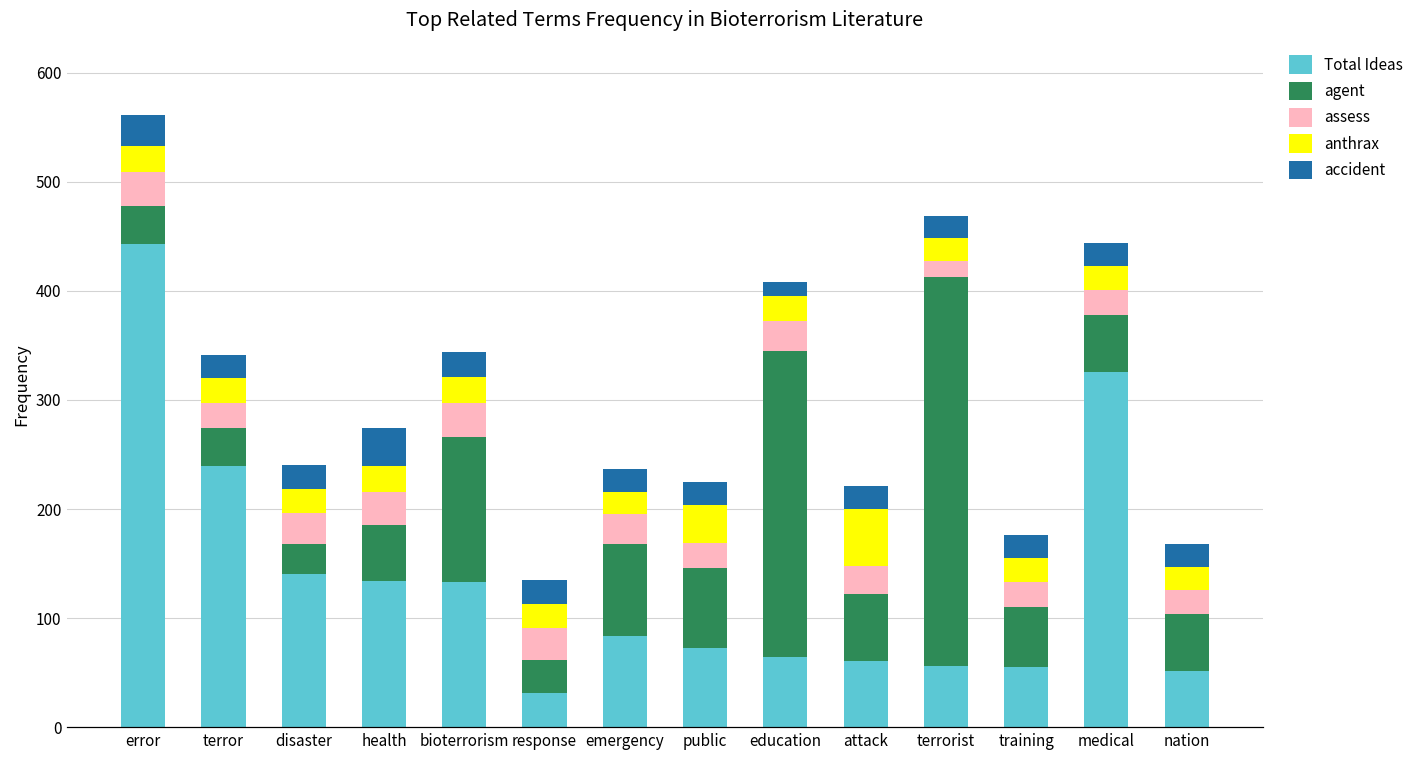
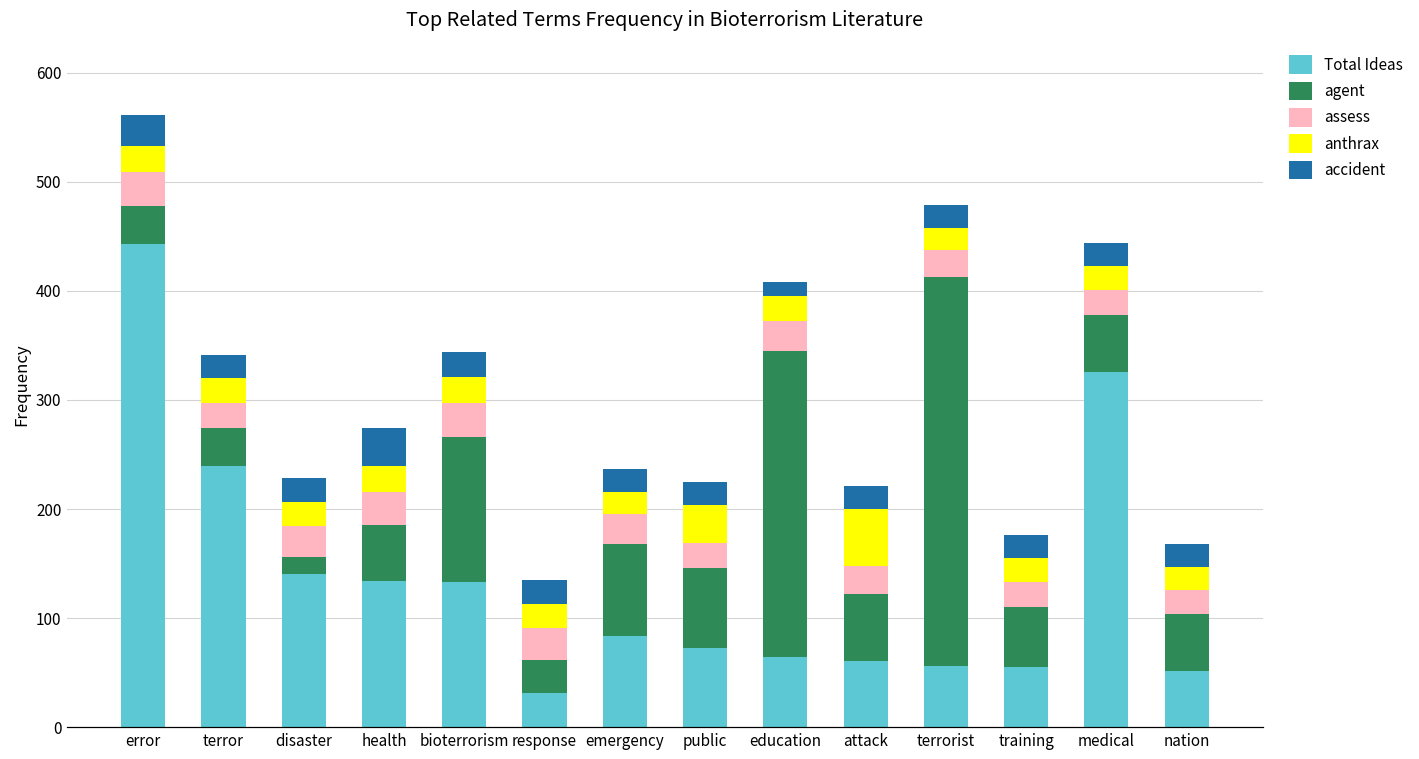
  {
    "Total Ideas": {
      "error": 440,
      "terror": 240,
      "disaster": 140,
      "health": 130,
      "bioterrorism": 130,
      "response": 30,
      "emergency": 80,
      "public": 70,
      "education": 60,
      "attack": 60,
      "terrorist": 60,
      "training": 60,
      "medical": 330,
      "nation": 50
    },
    "agent": {
      "error": 40,
      "terror": 40,
-     "disaster": 30,
+     "disaster": 20,
      "health": 50,
      "bioterrorism": 130,
      "response": 30,
      "emergency": 80,
      "public": 70,
      "education": 280,
      "attack": 60,
      "terrorist": 360,
      "training": 60,
      "medical": 50,
      "nation": 50
    },
    "assess": {
      "error": 30,
      "terror": 20,
      "disaster": 30,
      "health": 30,
      "bioterrorism": 30,
      "response": 30,
      "emergency": 30,
      "public": 20,
      "education": 30,
      "attack": 30,
-     "terrorist": 10,
+     "terrorist": 20,
      "training": 20,
      "medical": 20,
      "nation": 20
    },
    "anthrax": {
      "error": 20,
      "terror": 20,
      "disaster": 20,
      "health": 20,
      "bioterrorism": 20,
      "response": 20,
      "emergency": 20,
      "public": 40,
      "education": 20,
      "attack": 50,
      "terrorist": 20,
      "training": 20,
      "medical": 20,
      "nation": 20
    },
    "accident": {
      "error": 30,
      "terror": 20,
      "disaster": 20,
      "health": 40,
      "bioterrorism": 20,
      "response": 20,
      "emergency": 20,
      "public": 20,
      "education": 10,
      "attack": 20,
      "terrorist": 20,
      "training": 20,
      "medical": 20,
      "nation": 20
    }
  }
